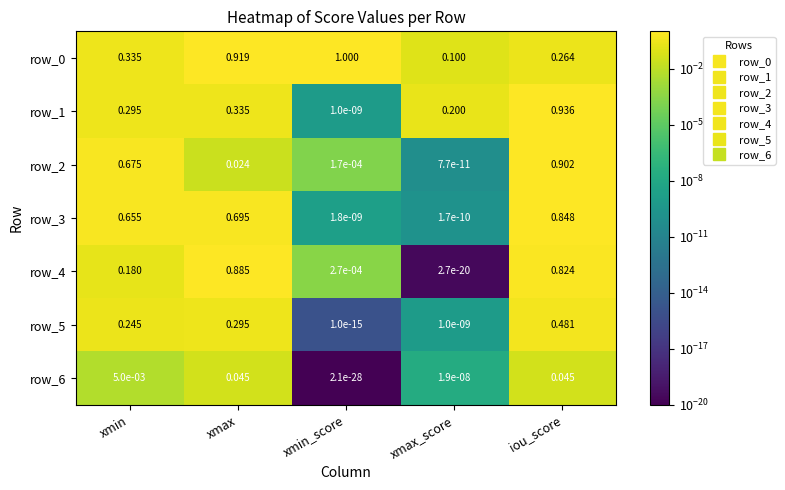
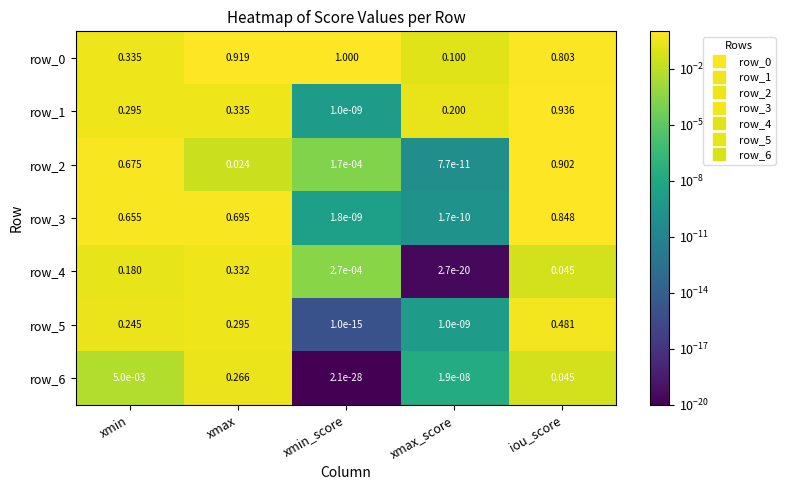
  {
    "row_0": {
      "xmin": "0.335",
      "xmax": "0.919",
      "xmin_score": "1.000",
      "xmax_score": "0.100",
-     "iou_score": "0.264"
+     "iou_score": "0.803"
    },
    "row_1": {
      "xmin": "0.295",
      "xmax": "0.335",
      "xmin_score": "1.0e-09",
      "xmax_score": "0.200",
      "iou_score": "0.936"
    },
    "row_2": {
      "xmin": "0.675",
      "xmax": "0.024",
      "xmin_score": "1.7e-04",
      "xmax_score": "7.7e-11",
      "iou_score": "0.902"
    },
    "row_3": {
      "xmin": "0.655",
      "xmax": "0.695",
      "xmin_score": "1.8e-09",
      "xmax_score": "1.7e-10",
      "iou_score": "0.848"
    },
    "row_4": {
      "xmin": "0.180",
-     "xmax": "0.885",
+     "xmax": "0.332",
      "xmin_score": "2.7e-04",
      "xmax_score": "2.7e-20",
-     "iou_score": "0.824"
+     "iou_score": "0.045"
    },
    "row_5": {
      "xmin": "0.245",
      "xmax": "0.295",
      "xmin_score": "1.0e-15",
      "xmax_score": "1.0e-09",
      "iou_score": "0.481"
    },
    "row_6": {
      "xmin": "5.0e-03",
-     "xmax": "0.045",
+     "xmax": "0.266",
      "xmin_score": "2.1e-28",
      "xmax_score": "1.9e-08",
      "iou_score": "0.045"
    }
  }
